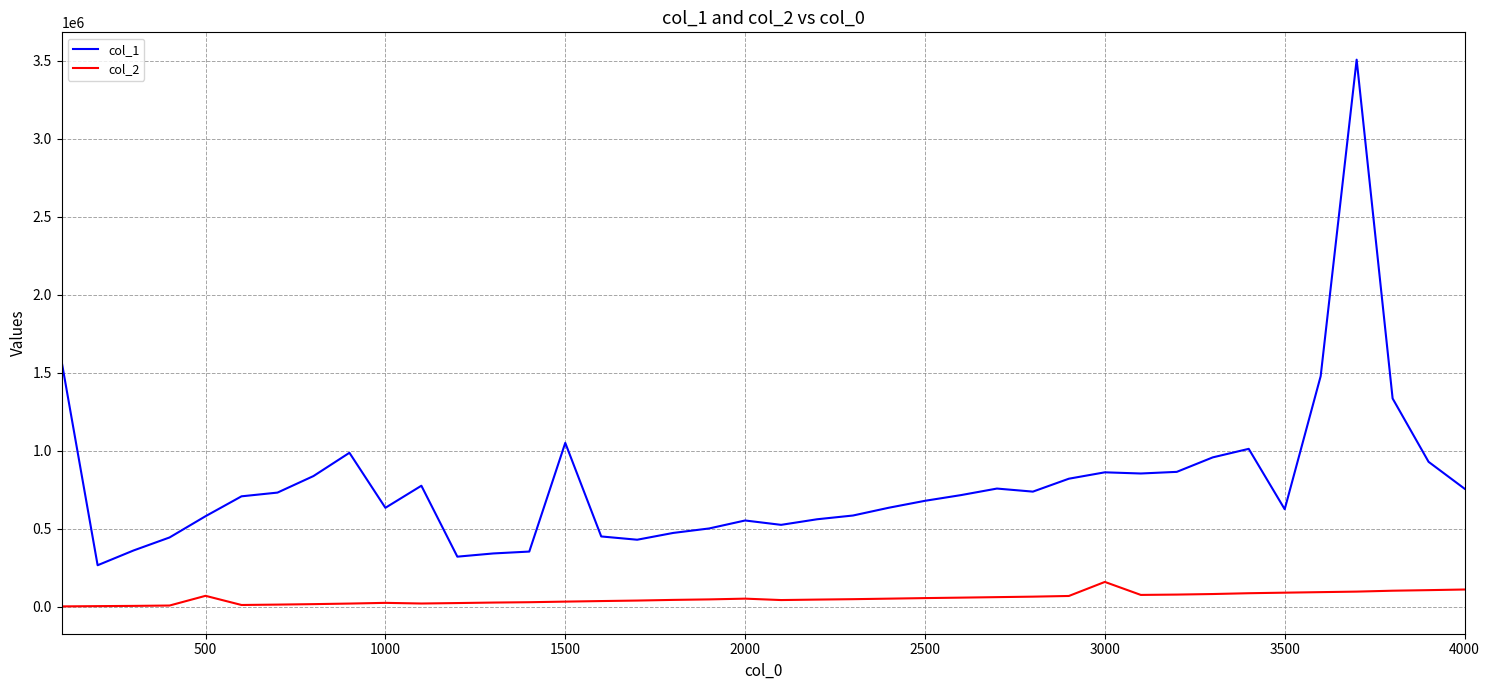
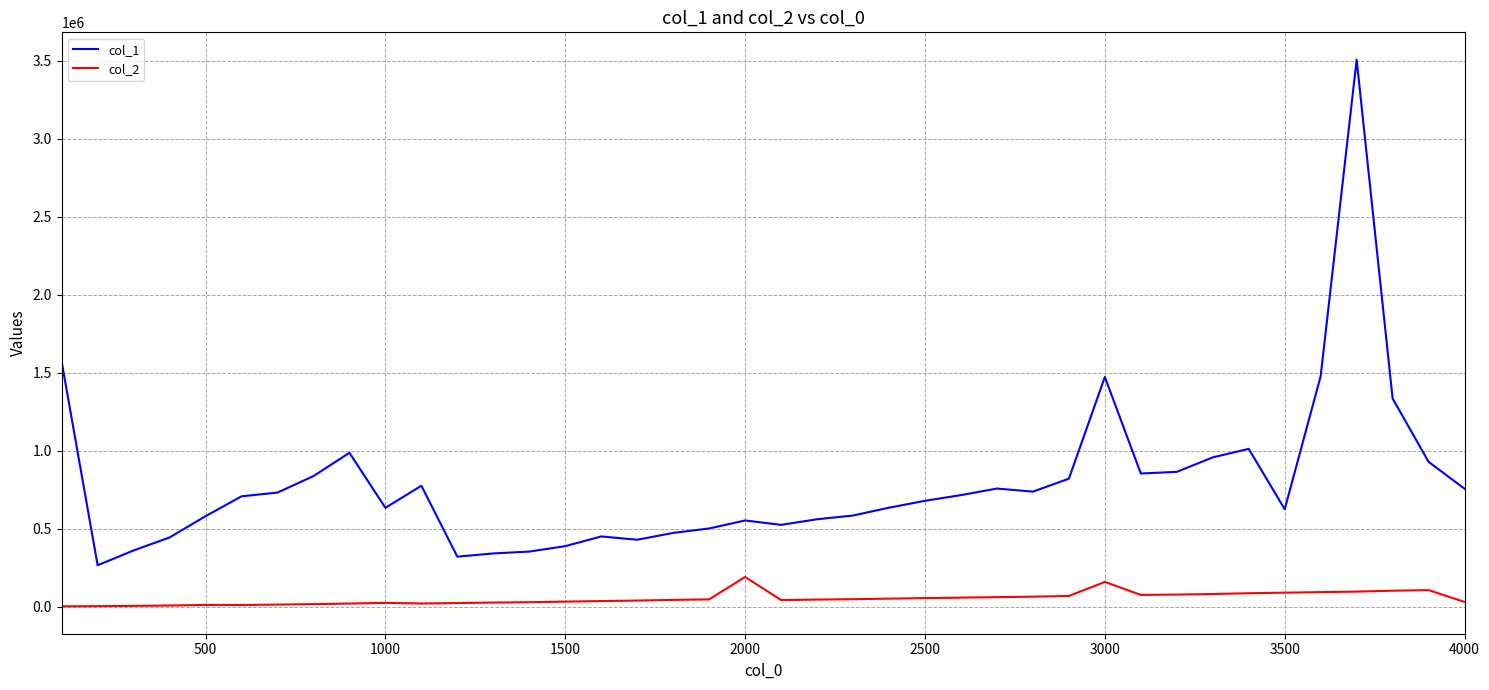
  {
    "col_1": {
      "500": 580000,
      "1000": 630000,
-     "1500": 1050000,
+     "1500": 390000,
      "2000": 550000,
      "2500": 680000,
-     "3000": 860000,
+     "3000": 1470000,
      "3500": 620000,
      "4000": 760000
    },
    "col_2": {
-     "500": 70000,
+     "500": 10000,
      "1000": 20000,
      "1500": 30000,
-     "2000": 50000,
+     "2000": 190000,
      "2500": 50000,
      "3000": 160000,
      "3500": 90000,
-     "4000": 110000
+     "4000": 30000
    }
  }
